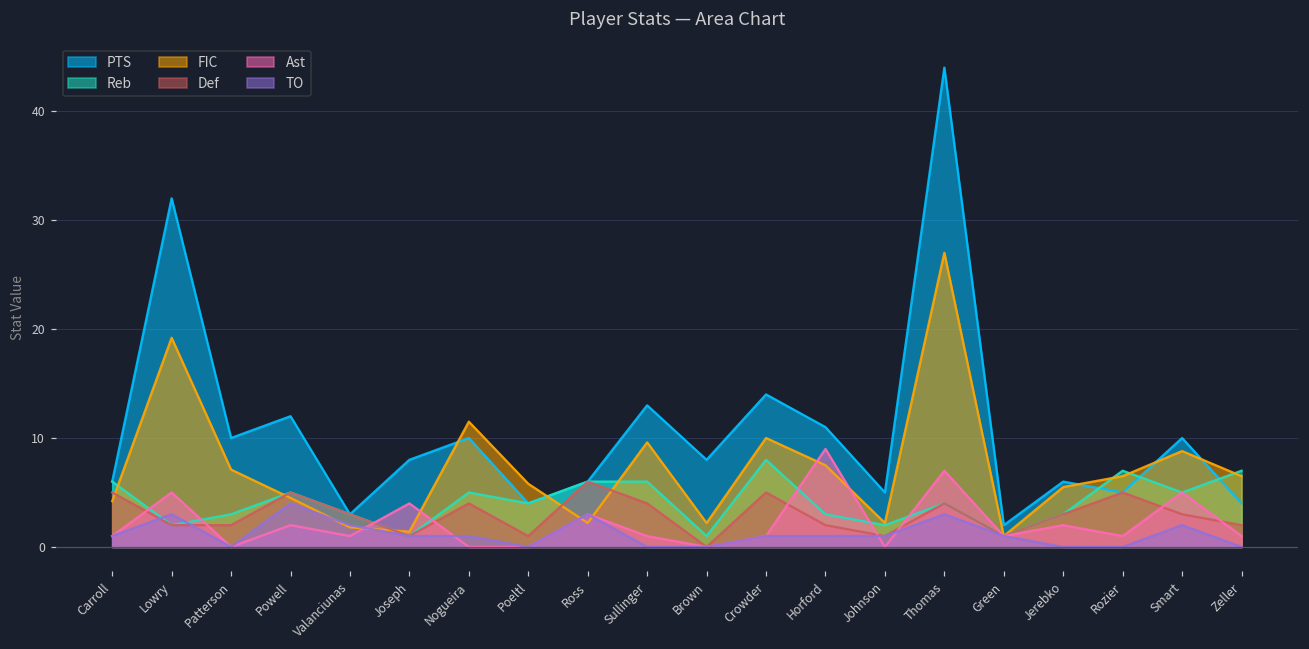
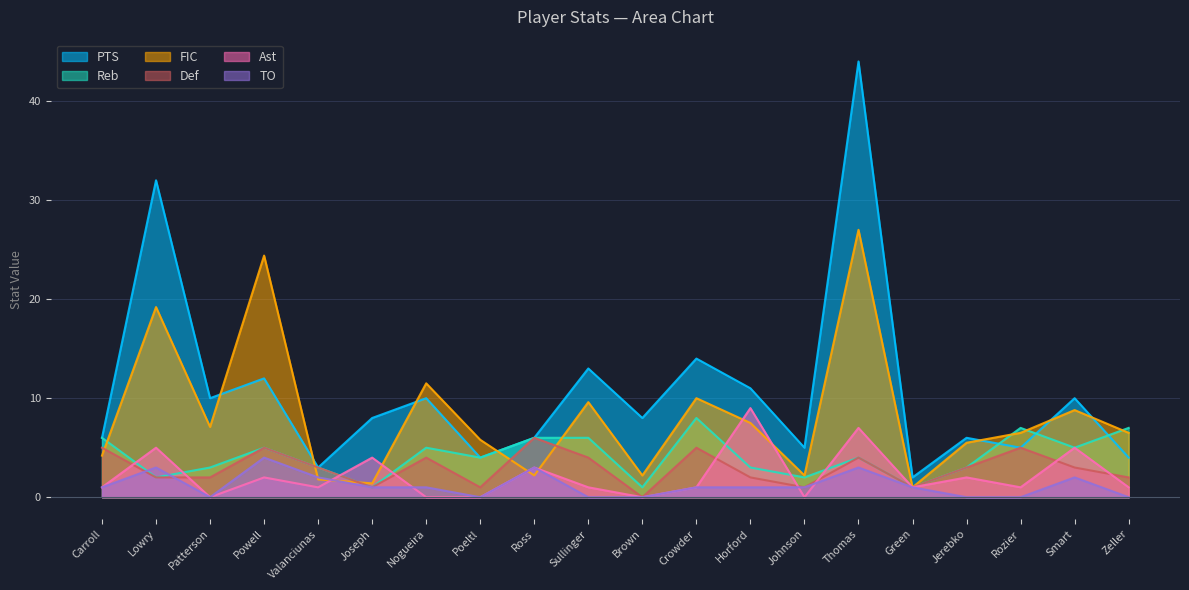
  {
    "PTS": {
      "Lowry": 32,
      "Patterson": 10,
      "Powell": 12,
      "Joseph": 8,
      "Nogueira": 10,
      "Sullinger": 13,
      "Brown": 8,
      "Crowder": 14,
      "Horford": 11,
      "Johnson": 5,
      "Thomas": 44,
      "Green": 2,
      "Jerebko": 6,
      "Smart": 10,
      "Zeller": 4
    },
    "Reb": {
      "Patterson": 3,
      "Nogueira": 5,
      "Sullinger": 6,
      "Brown": 1,
      "Crowder": 8,
      "Horford": 3,
      "Rozier": 7,
      "Zeller": 7
    },
    "FIC": {
      "Carroll": 4,
      "Lowry": 19,
      "Patterson": 7,
-     "Powell": 5,
+     "Powell": 24,
      "Joseph": 1,
      "Nogueira": 12,
      "Poeltl": 6,
      "Ross": 2,
      "Sullinger": 10,
      "Brown": 2,
      "Crowder": 10,
      "Horford": 8,
      "Thomas": 27,
      "Jerebko": 6,
      "Rozier": 7,
      "Smart": 9,
      "Zeller": 7
    },
    "Def": {
      "Carroll": 5,
      "Patterson": 2,
      "Nogueira": 4,
      "Poeltl": 1,
      "Sullinger": 4,
      "Crowder": 5,
      "Horford": 2,
      "Smart": 3,
      "Zeller": 2
    },
    "Ast": {
      "Lowry": 5,
      "Powell": 2,
      "Valanciunas": 1,
      "Joseph": 4,
      "Nogueira": 0,
      "Sullinger": 1,
      "Horford": 9,
      "Johnson": 0,
      "Thomas": 7,
      "Jerebko": 2,
      "Rozier": 1,
      "Zeller": 1
    },
    "TO": {
      "Lowry": 3,
      "Powell": 4,
      "Nogueira": 1,
      "Sullinger": 0,
      "Horford": 1,
      "Thomas": 3,
      "Jerebko": 0,
      "Rozier": 0,
      "Smart": 2,
      "Zeller": 0
    }
  }
